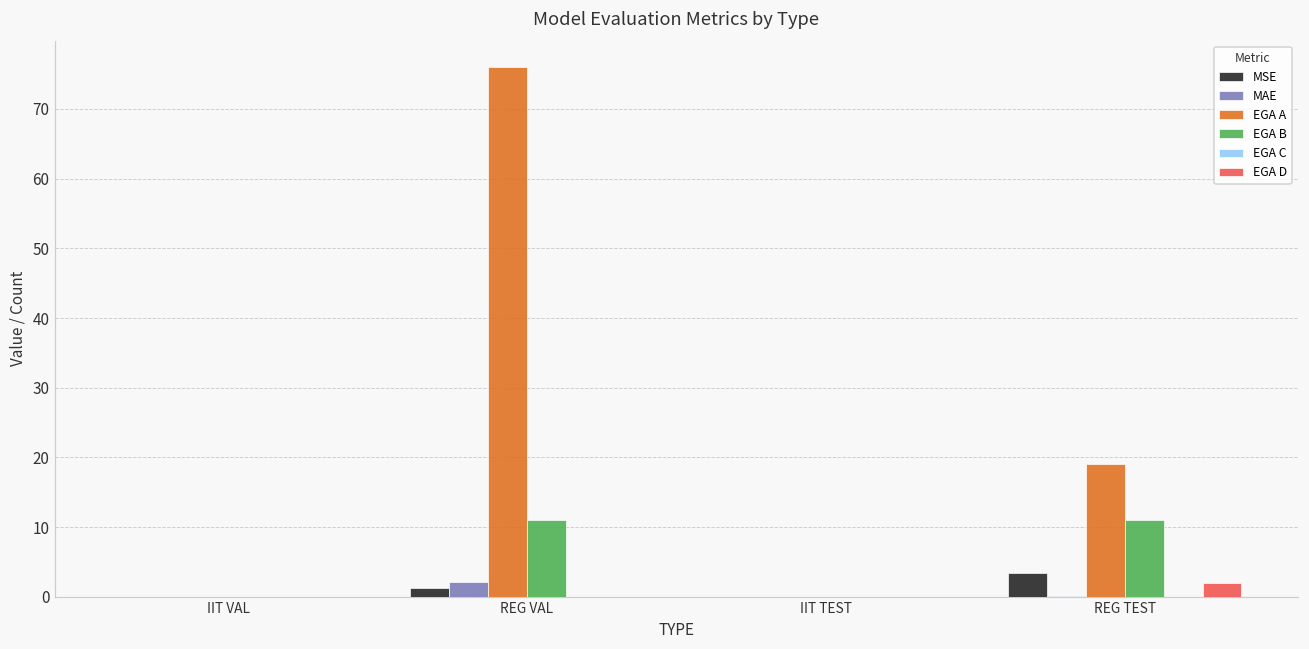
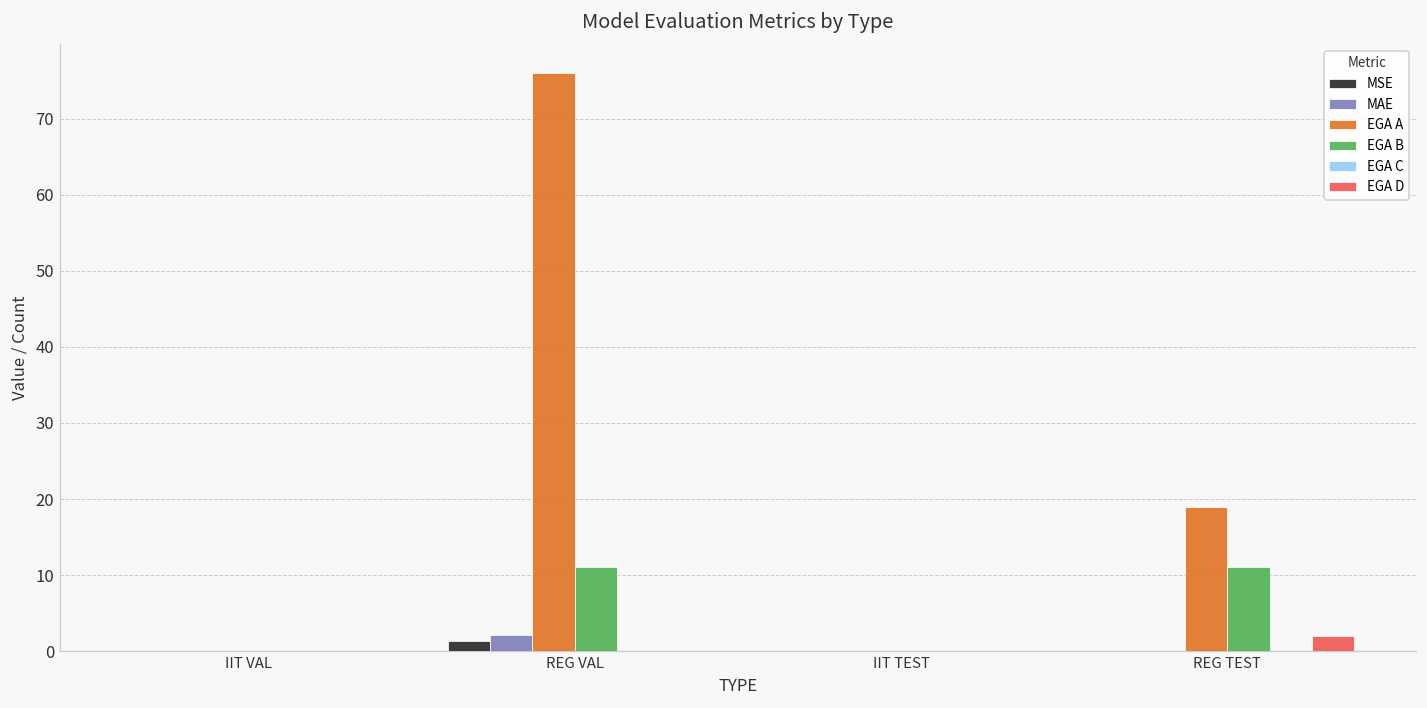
  {
    "MSE": {
      "IIT VAL": 0,
      "REG VAL": 1,
      "IIT TEST": 0,
-     "REG TEST": 3
+     "REG TEST": 0
    },
    "MAE": {
      "IIT VAL": 0,
      "REG VAL": 2,
      "IIT TEST": 0
    },
    "EGA B": {
      "IIT VAL": 0,
      "REG VAL": 11,
      "IIT TEST": 0,
      "REG TEST": 11
    },
    "EGA C": {
      "IIT VAL": 0,
      "REG VAL": 0,
      "IIT TEST": 0,
      "REG TEST": 0
    }
  }
